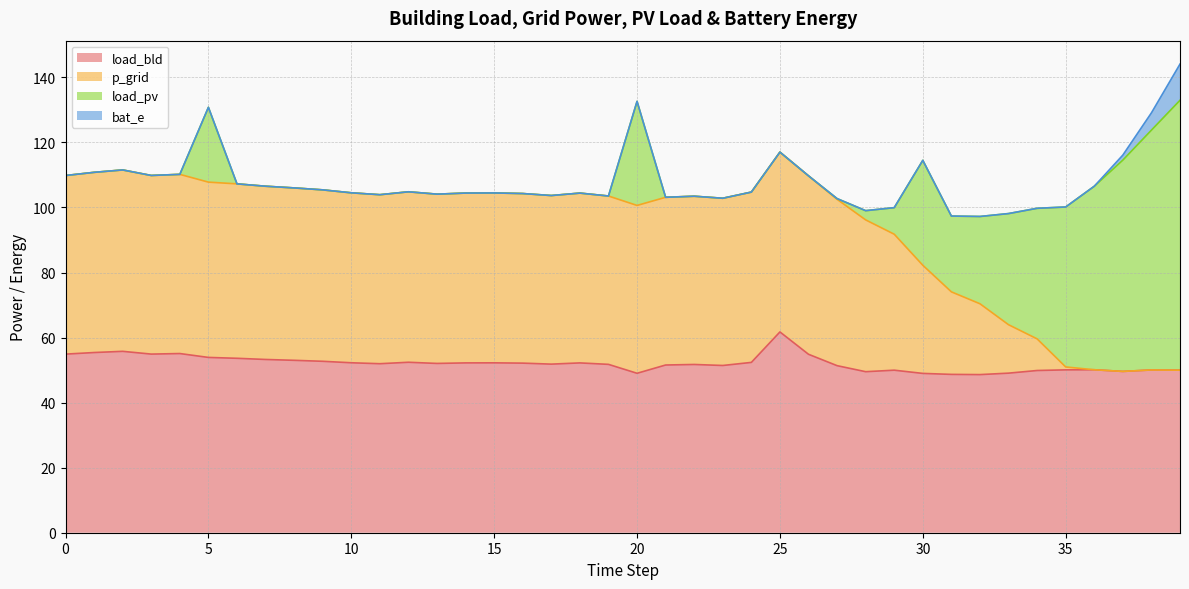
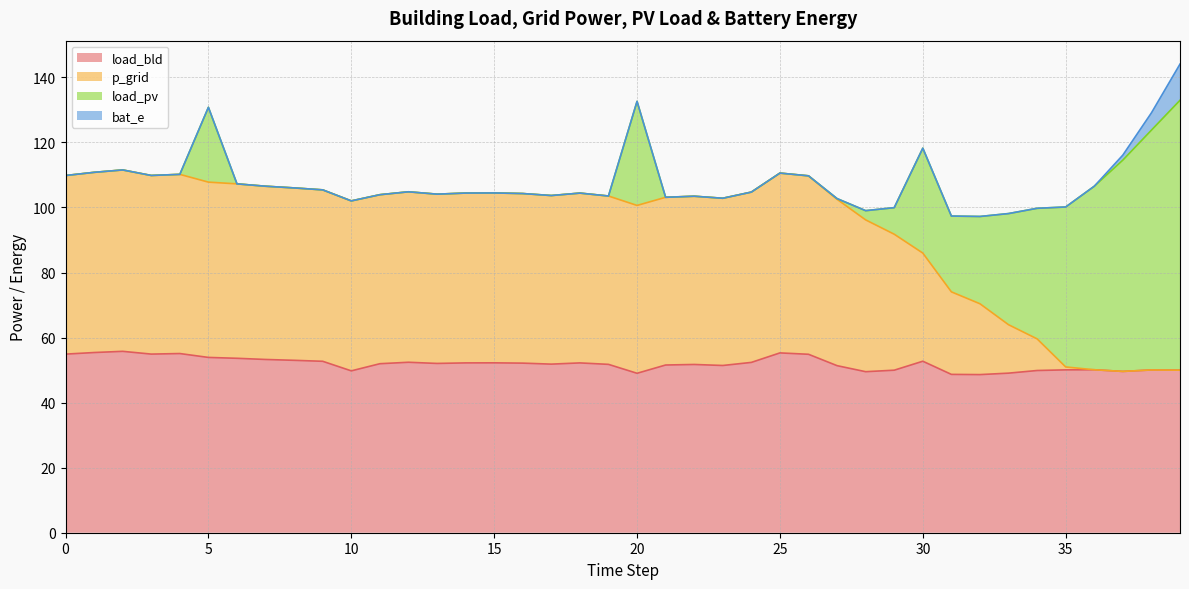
  {
    "load_bld": {
      "0": 55,
      "5": 54,
-     "10": 52,
+     "10": 50,
      "15": 52,
      "20": 49,
-     "25": 62,
-     "30": 49,
+     "25": 55,
+     "30": 53,
      "35": 50
    },
    "p_grid": {
      "5": 54,
      "20": 52,
      "30": 33,
      "35": 1
    }
  }
